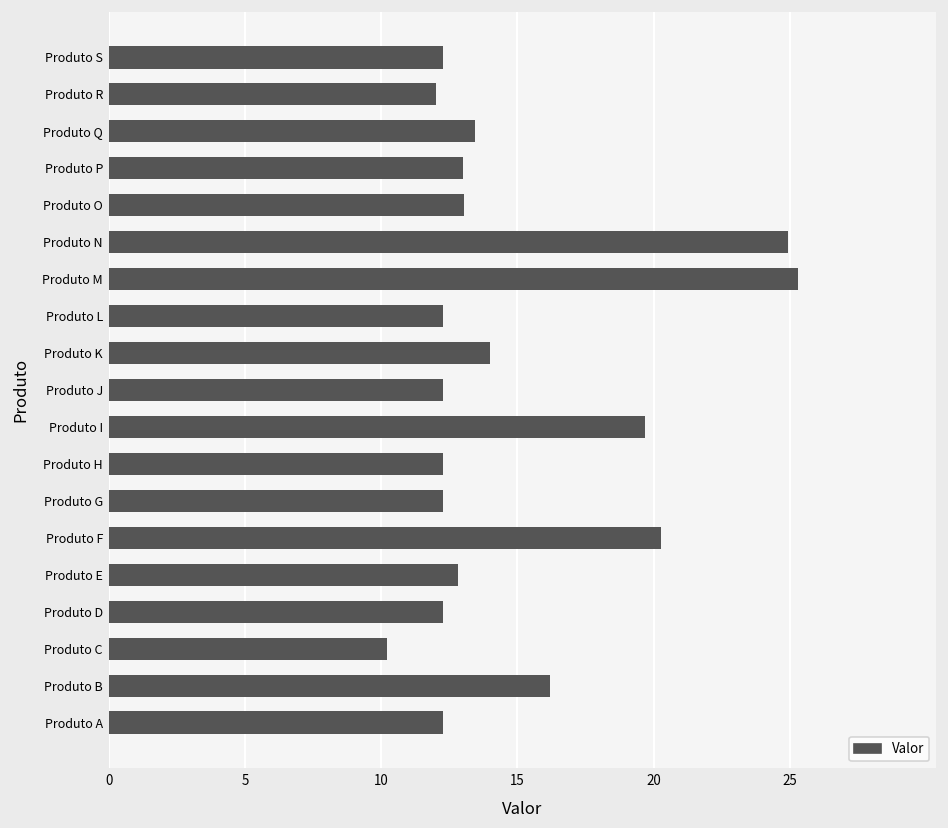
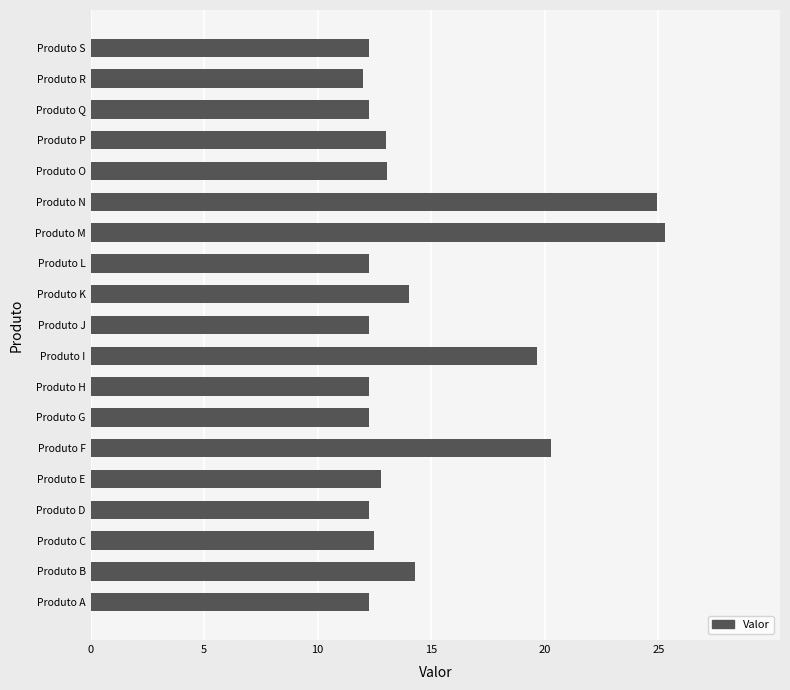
  {
    "Produto S": 12.3,
    "Produto R": 12.0,
-   "Produto Q": 13.4,
+   "Produto Q": 12.3,
    "Produto P": 13.0,
    "Produto O": 13.0,
    "Produto N": 24.9,
    "Produto M": 25.3,
    "Produto L": 12.3,
    "Produto K": 14.0,
    "Produto J": 12.3,
    "Produto I": 19.7,
    "Produto H": 12.3,
    "Produto G": 12.3,
    "Produto F": 20.3,
    "Produto E": 12.8,
    "Produto D": 12.3,
-   "Produto C": 10.2,
-   "Produto B": 16.2,
+   "Produto C": 12.5,
+   "Produto B": 14.3,
    "Produto A": 12.3
  }
